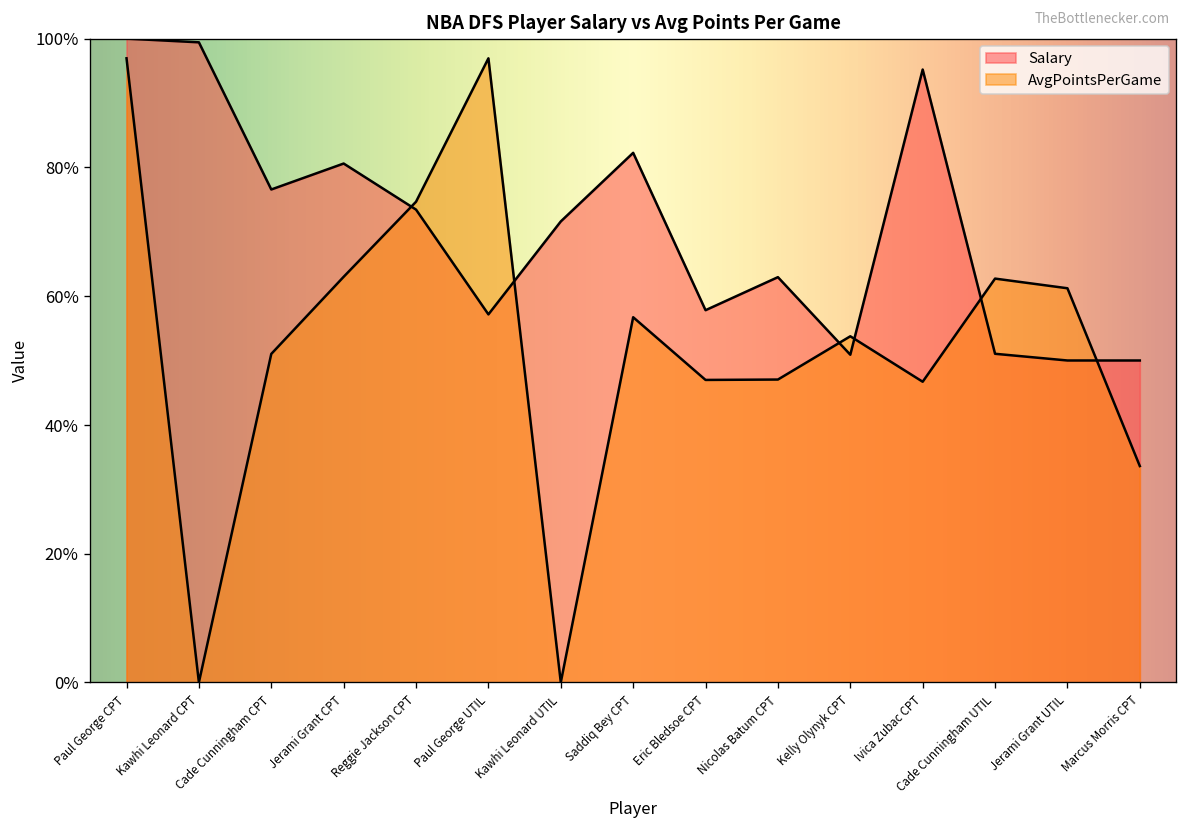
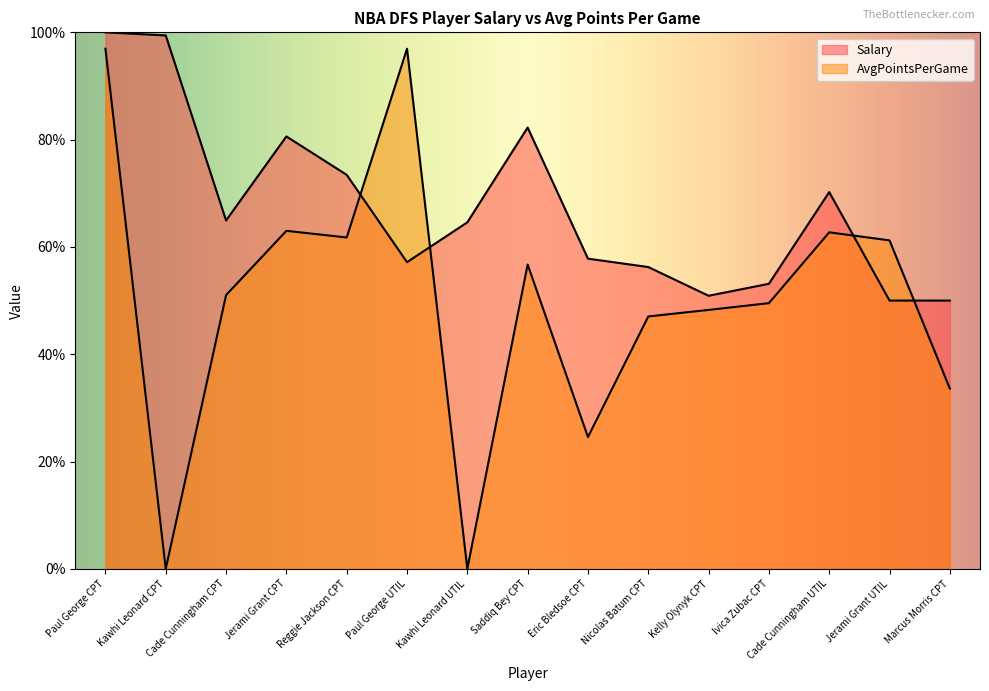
  {
    "Salary": {
      "Paul George CPT": "100%",
      "Kawhi Leonard CPT": "99%",
-     "Cade Cunningham CPT": "77%",
+     "Cade Cunningham CPT": "65%",
      "Jerami Grant CPT": "81%",
      "Reggie Jackson CPT": "73%",
      "Paul George UTIL": "57%",
-     "Kawhi Leonard UTIL": "72%",
+     "Kawhi Leonard UTIL": "65%",
      "Saddiq Bey CPT": "82%",
      "Eric Bledsoe CPT": "58%",
-     "Nicolas Batum CPT": "63%",
+     "Nicolas Batum CPT": "56%",
      "Kelly Olynyk CPT": "51%",
-     "Ivica Zubac CPT": "95%",
-     "Cade Cunningham UTIL": "51%",
+     "Ivica Zubac CPT": "53%",
+     "Cade Cunningham UTIL": "70%",
      "Jerami Grant UTIL": "50%",
      "Marcus Morris CPT": "50%"
    },
    "AvgPointsPerGame": {
      "Paul George CPT": "97%",
      "Kawhi Leonard CPT": "0%",
      "Cade Cunningham CPT": "51%",
      "Jerami Grant CPT": "63%",
-     "Reggie Jackson CPT": "75%",
+     "Reggie Jackson CPT": "62%",
      "Paul George UTIL": "97%",
      "Kawhi Leonard UTIL": "0%",
      "Saddiq Bey CPT": "57%",
-     "Eric Bledsoe CPT": "47%",
+     "Eric Bledsoe CPT": "25%",
      "Nicolas Batum CPT": "47%",
-     "Kelly Olynyk CPT": "54%",
-     "Ivica Zubac CPT": "47%",
+     "Kelly Olynyk CPT": "48%",
+     "Ivica Zubac CPT": "50%",
      "Cade Cunningham UTIL": "63%",
      "Jerami Grant UTIL": "61%",
      "Marcus Morris CPT": "34%"
    }
  }
